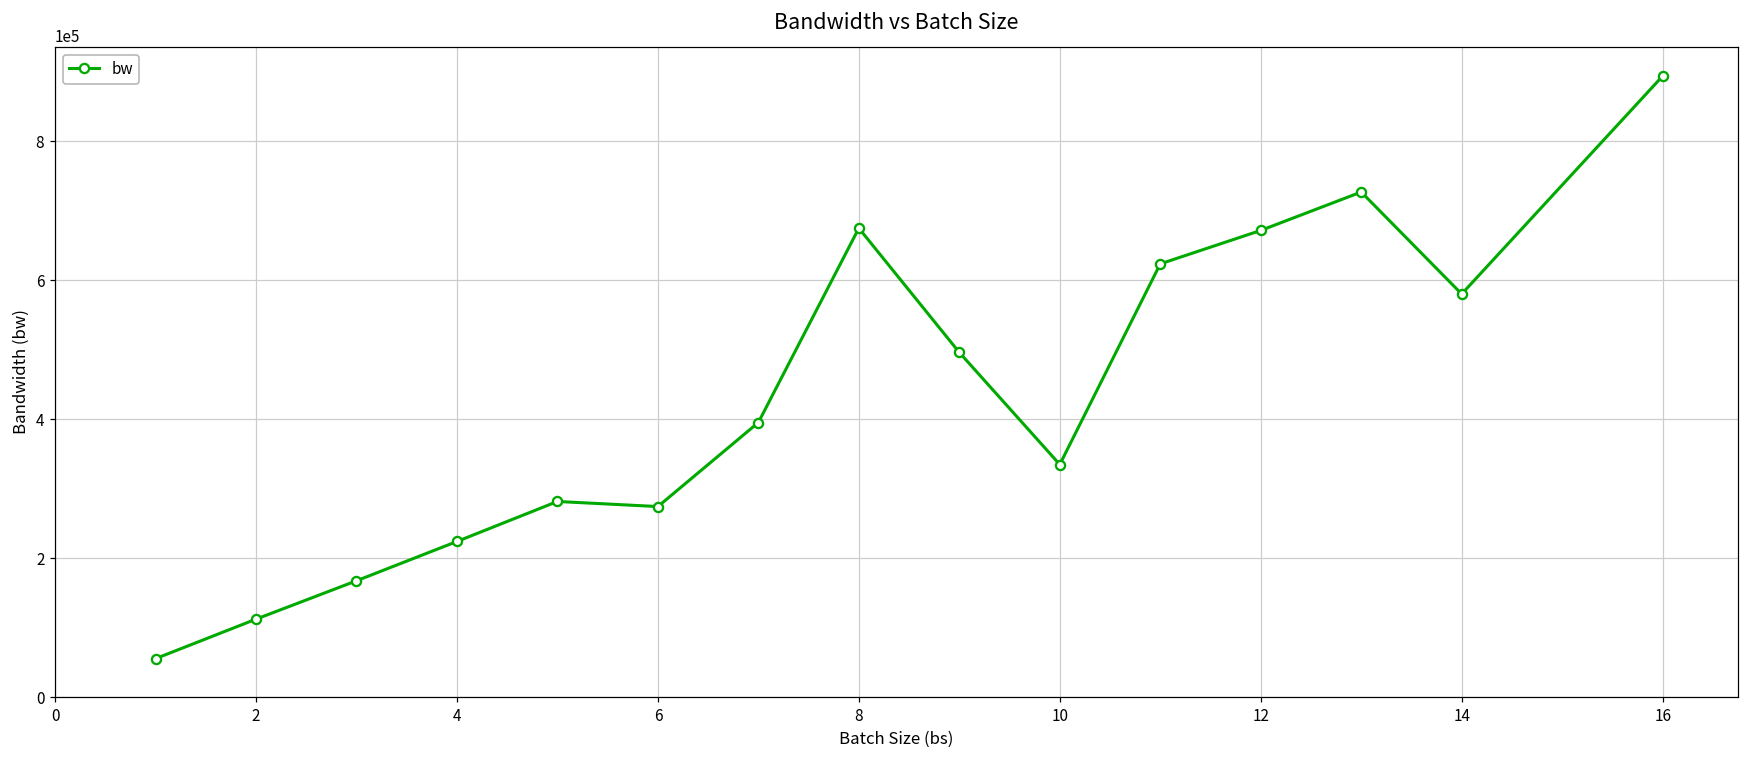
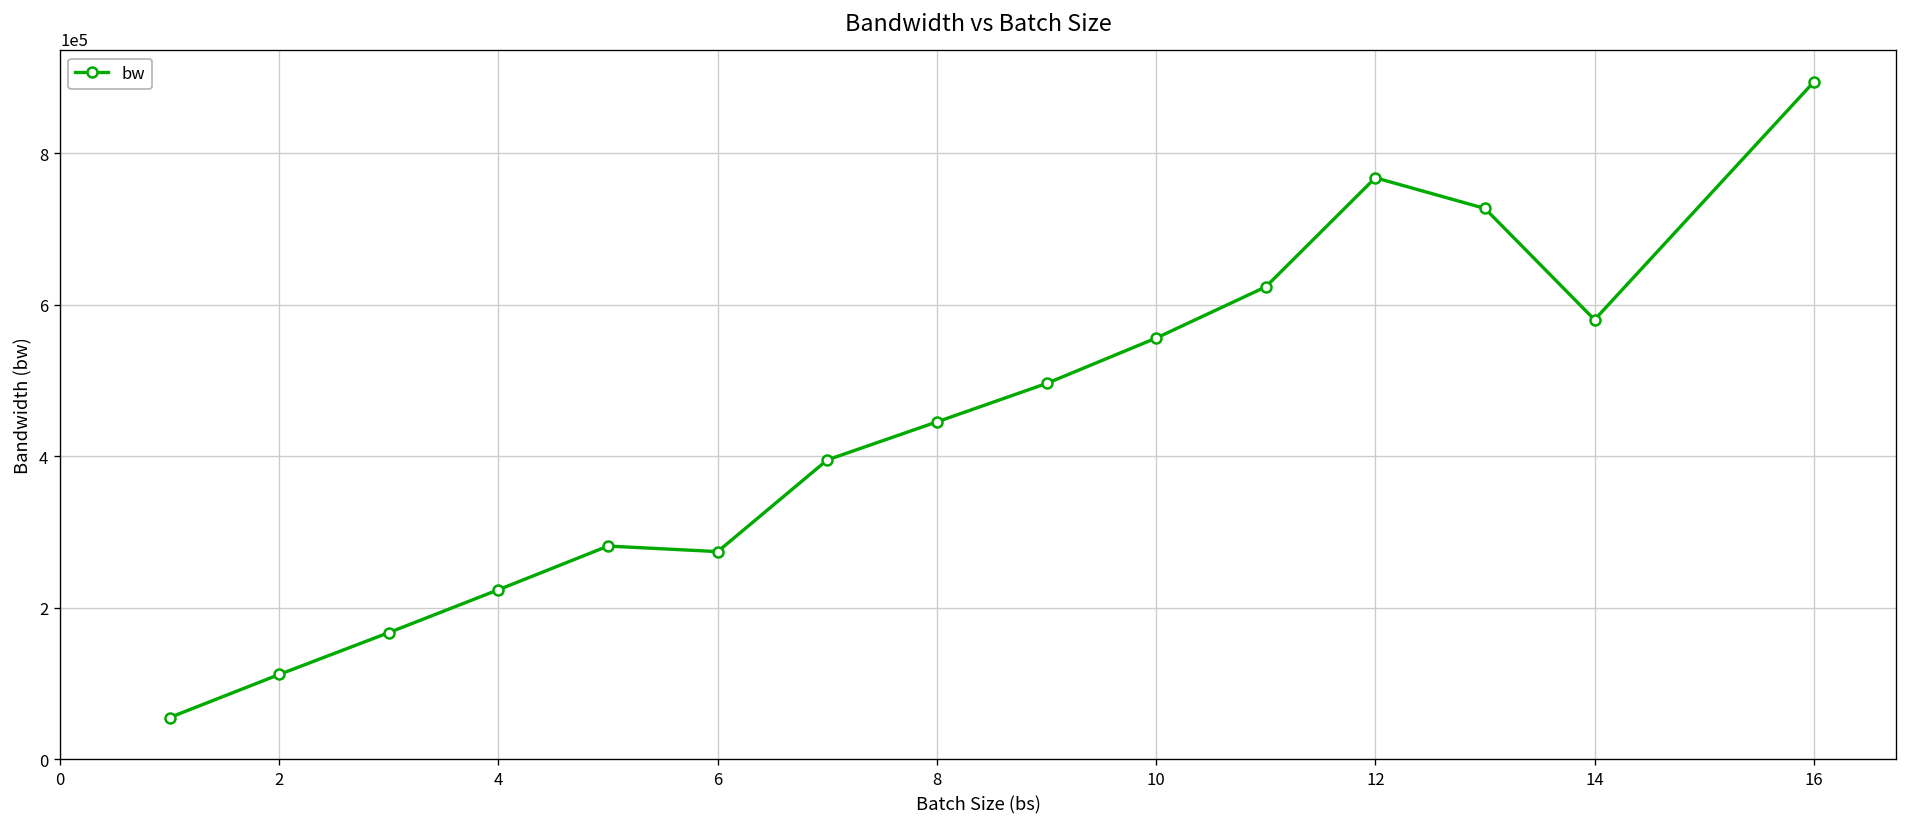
  {
    "2": 110000,
    "4": 220000,
    "6": 270000,
-   "8": 680000,
-   "10": 330000,
-   "12": 670000,
+   "8": 450000,
+   "10": 560000,
+   "12": 770000,
    "14": 580000,
    "16": 890000
  }
